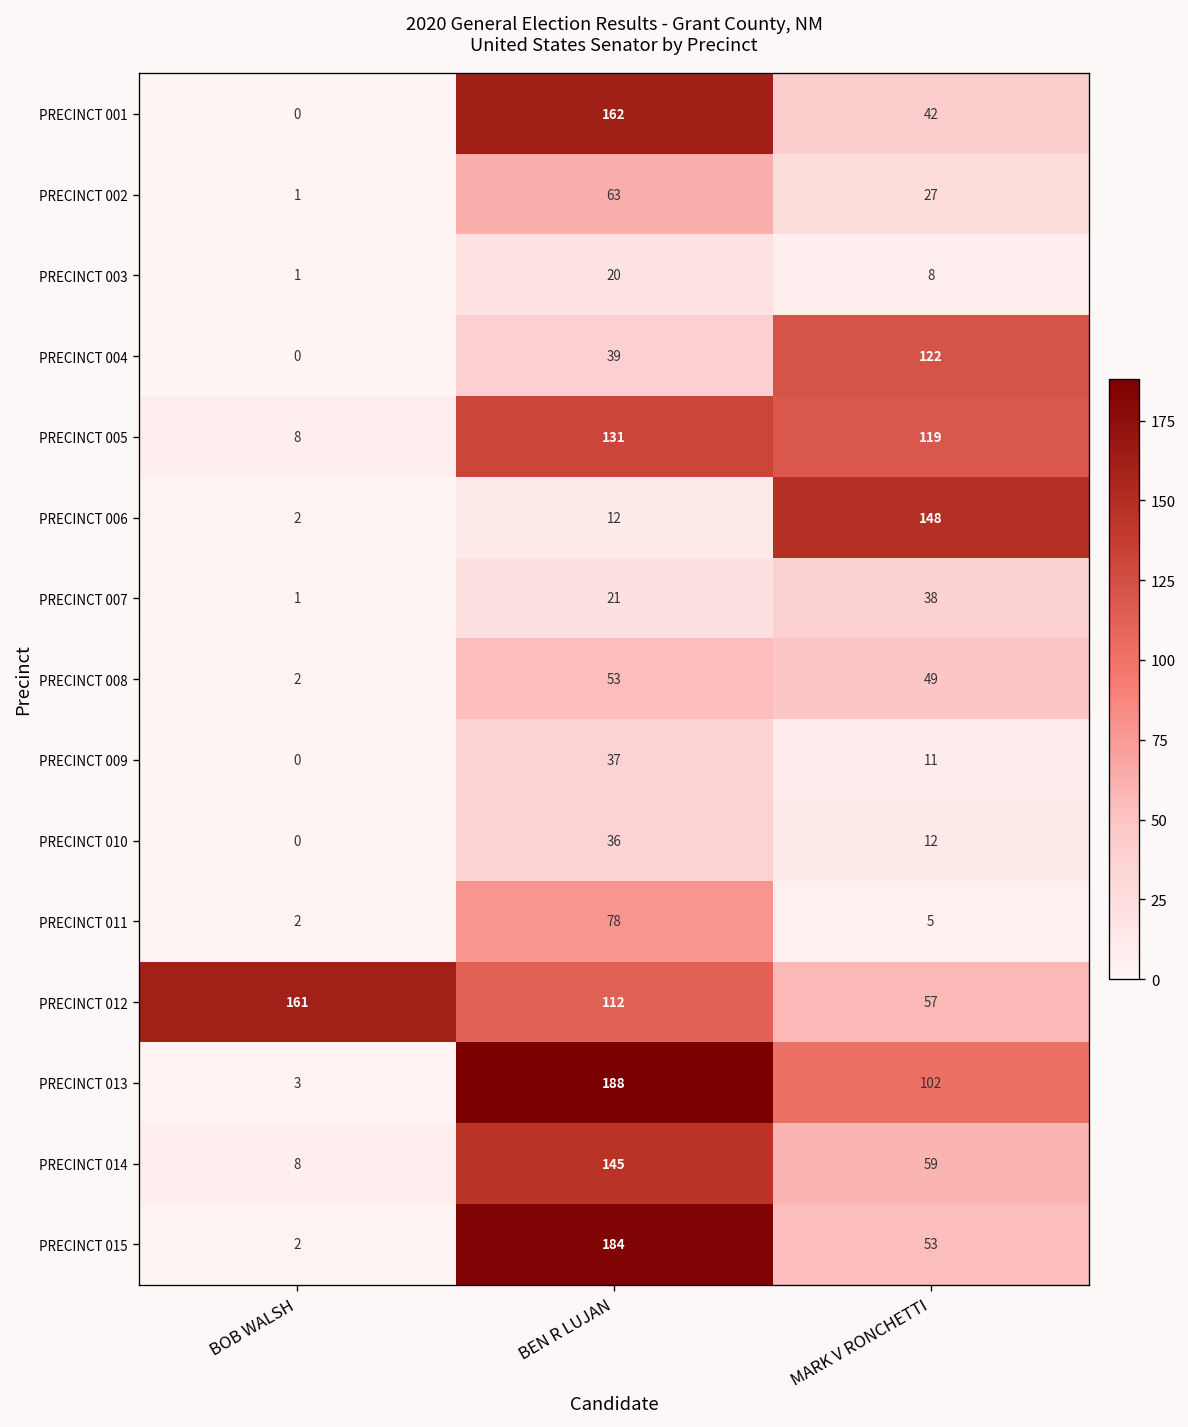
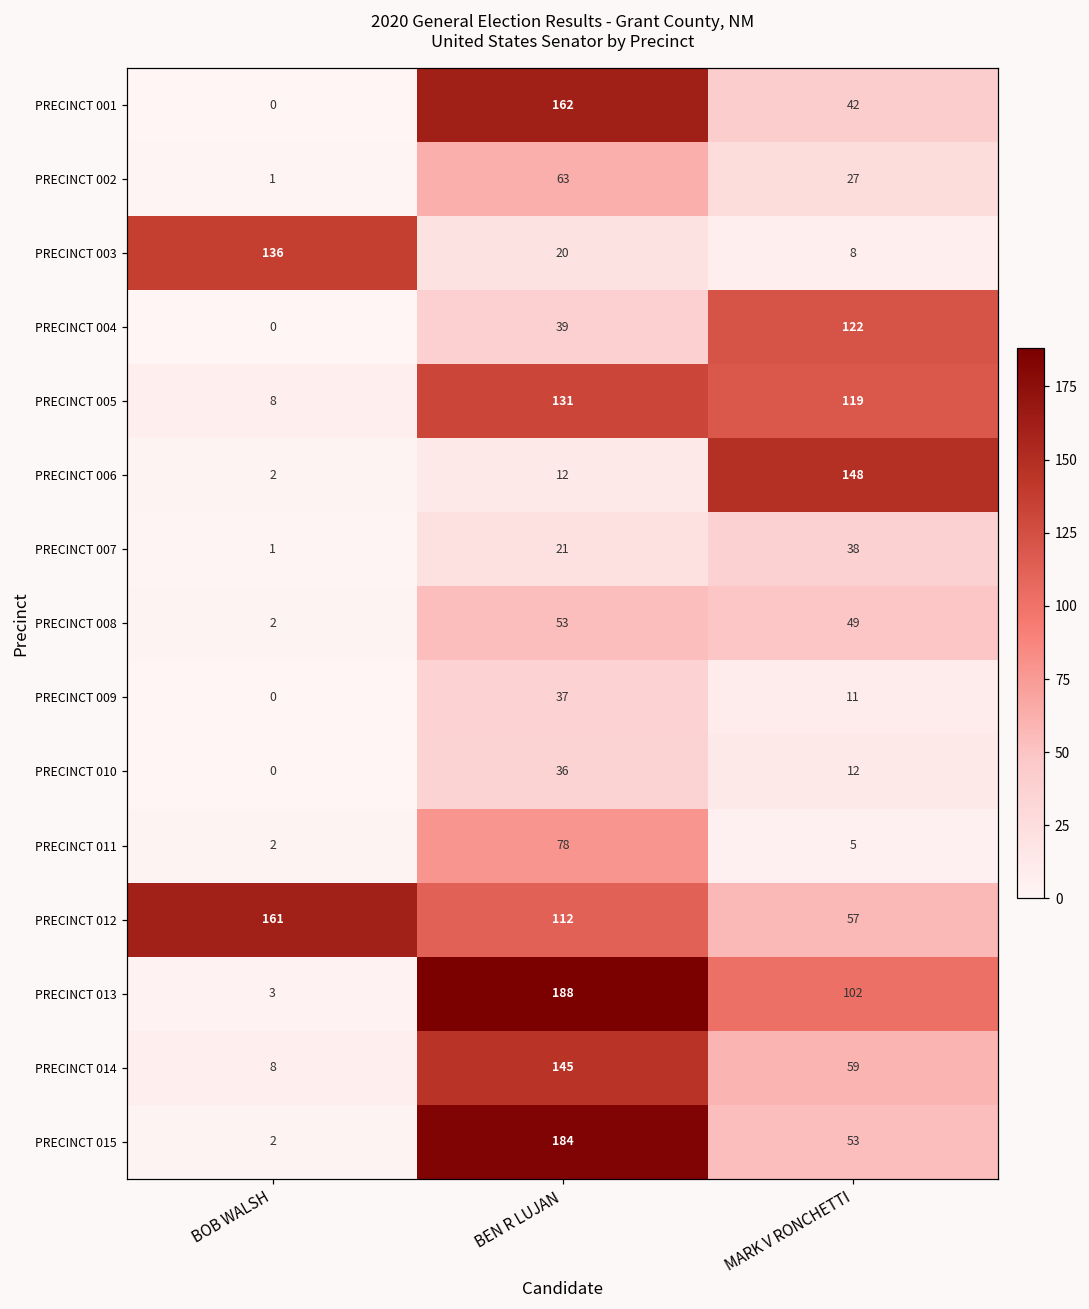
  {
    "PRECINCT 001": {
      "BOB WALSH": 0,
      "BEN R LUJAN": 162,
      "MARK V RONCHETTI": 42
    },
    "PRECINCT 002": {
      "BOB WALSH": 1,
      "BEN R LUJAN": 63,
      "MARK V RONCHETTI": 27
    },
    "PRECINCT 003": {
-     "BOB WALSH": 1,
+     "BOB WALSH": 136,
      "BEN R LUJAN": 20,
      "MARK V RONCHETTI": 8
    },
    "PRECINCT 004": {
      "BOB WALSH": 0,
      "BEN R LUJAN": 39,
      "MARK V RONCHETTI": 122
    },
    "PRECINCT 005": {
      "BOB WALSH": 8,
      "BEN R LUJAN": 131,
      "MARK V RONCHETTI": 119
    },
    "PRECINCT 006": {
      "BOB WALSH": 2,
      "BEN R LUJAN": 12,
      "MARK V RONCHETTI": 148
    },
    "PRECINCT 007": {
      "BOB WALSH": 1,
      "BEN R LUJAN": 21,
      "MARK V RONCHETTI": 38
    },
    "PRECINCT 008": {
      "BOB WALSH": 2,
      "BEN R LUJAN": 53,
      "MARK V RONCHETTI": 49
    },
    "PRECINCT 009": {
      "BOB WALSH": 0,
      "BEN R LUJAN": 37,
      "MARK V RONCHETTI": 11
    },
    "PRECINCT 010": {
      "BOB WALSH": 0,
      "BEN R LUJAN": 36,
      "MARK V RONCHETTI": 12
    },
    "PRECINCT 011": {
      "BOB WALSH": 2,
      "BEN R LUJAN": 78,
      "MARK V RONCHETTI": 5
    },
    "PRECINCT 012": {
      "BOB WALSH": 161,
      "BEN R LUJAN": 112,
      "MARK V RONCHETTI": 57
    },
    "PRECINCT 013": {
      "BOB WALSH": 3,
      "BEN R LUJAN": 188,
      "MARK V RONCHETTI": 102
    },
    "PRECINCT 014": {
      "BOB WALSH": 8,
      "BEN R LUJAN": 145,
      "MARK V RONCHETTI": 59
    },
    "PRECINCT 015": {
      "BOB WALSH": 2,
      "BEN R LUJAN": 184,
      "MARK V RONCHETTI": 53
    }
  }
